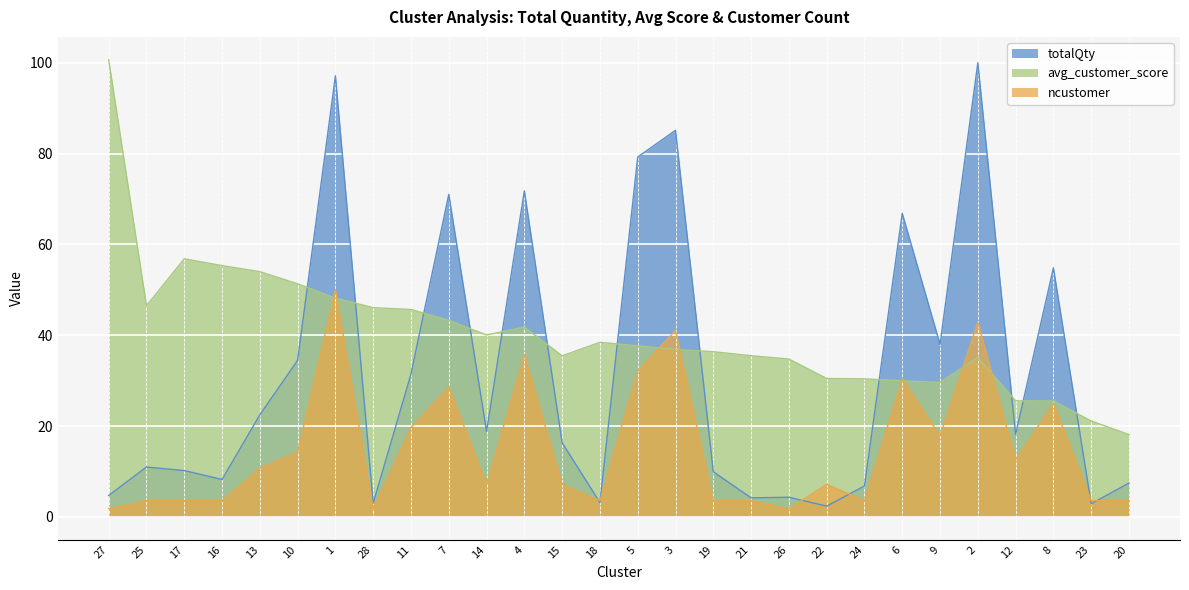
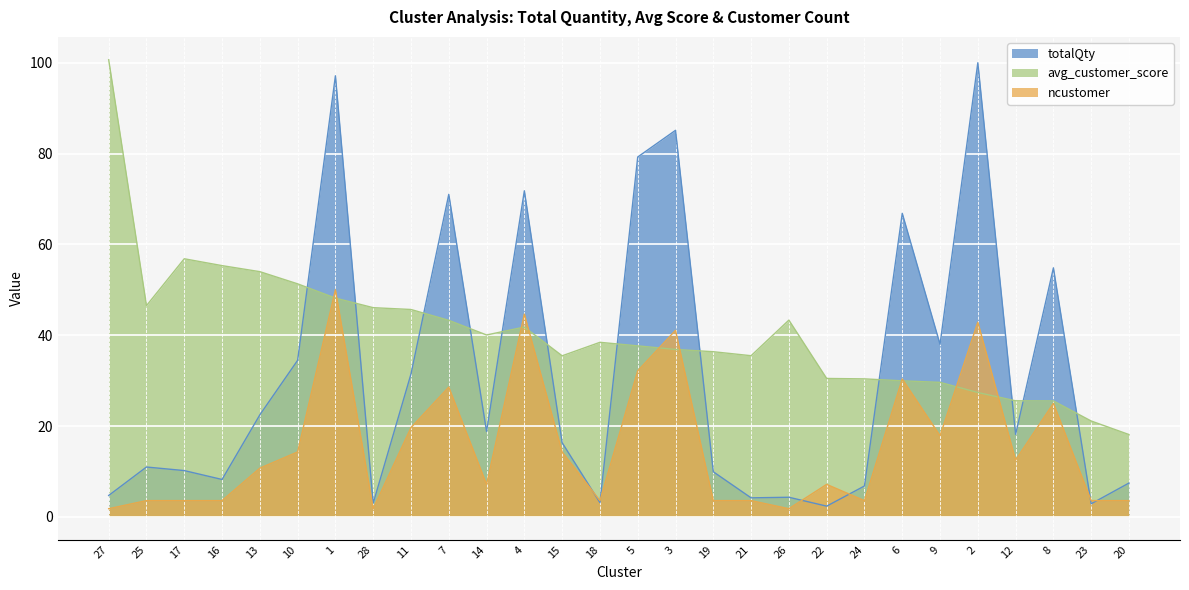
  {
    "totalQty": {
      "27": 5,
      "25": 11,
      "17": 10,
      "16": 8,
      "13": 22,
      "10": 34,
      "1": 97,
      "28": 3,
      "11": 31,
      "7": 71,
      "14": 19,
      "4": 72,
      "15": 16,
      "5": 79,
      "3": 85,
      "19": 10,
      "21": 4,
      "26": 4,
      "22": 2,
      "24": 7,
      "6": 67,
      "9": 38,
      "2": 100,
      "12": 18,
      "8": 55,
      "23": 3,
      "20": 7
    },
    "avg_customer_score": {
      "27": 101,
      "25": 47,
      "17": 57,
      "16": 55,
      "13": 54,
      "10": 51,
      "1": 48,
      "28": 46,
      "11": 46,
      "7": 43,
      "14": 40,
      "4": 42,
      "15": 35,
      "18": 38,
      "5": 38,
      "3": 37,
      "19": 36,
      "21": 35,
-     "26": 35,
+     "26": 43,
      "22": 30,
      "24": 30,
      "9": 30,
-     "2": 35,
+     "2": 27,
      "12": 26,
      "23": 21,
      "20": 18
    },
    "ncustomer": {
      "27": 2,
      "25": 4,
      "17": 4,
      "16": 4,
      "13": 11,
      "10": 14,
      "1": 50,
      "28": 2,
      "11": 20,
      "7": 29,
      "14": 7,
-     "4": 36,
-     "15": 7,
+     "4": 45,
+     "15": 14,
      "5": 32,
      "3": 41,
      "19": 4,
      "21": 4,
      "26": 2,
      "22": 7,
      "24": 4,
      "9": 18,
      "2": 43,
      "12": 13,
      "23": 4,
      "20": 4
    }
  }
